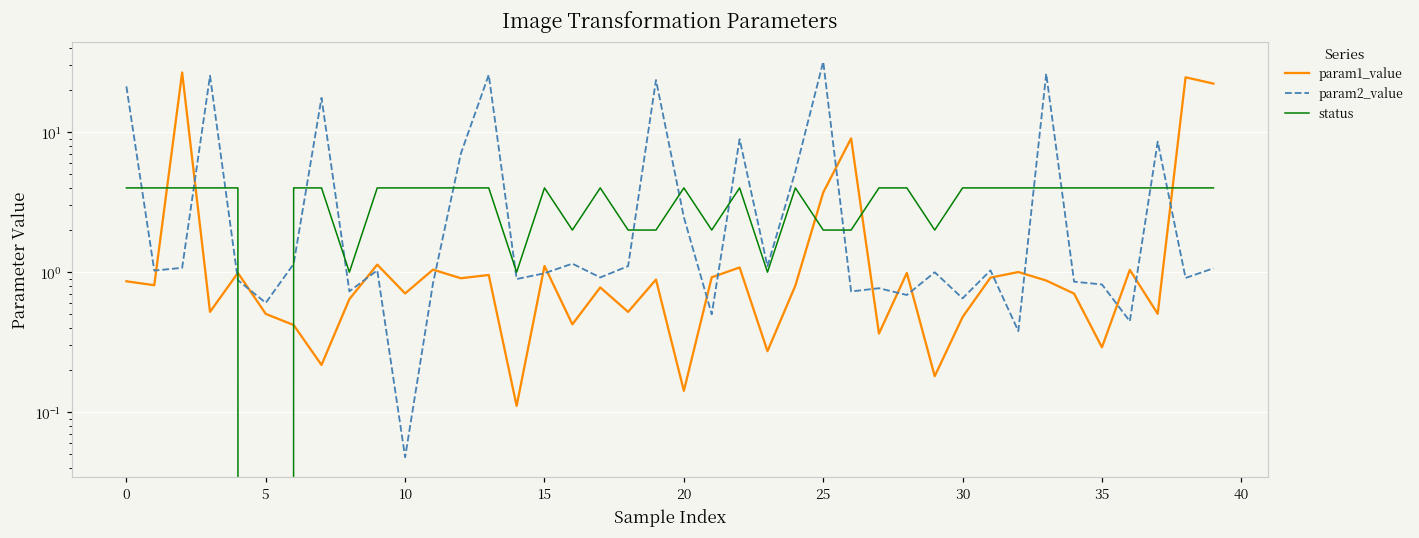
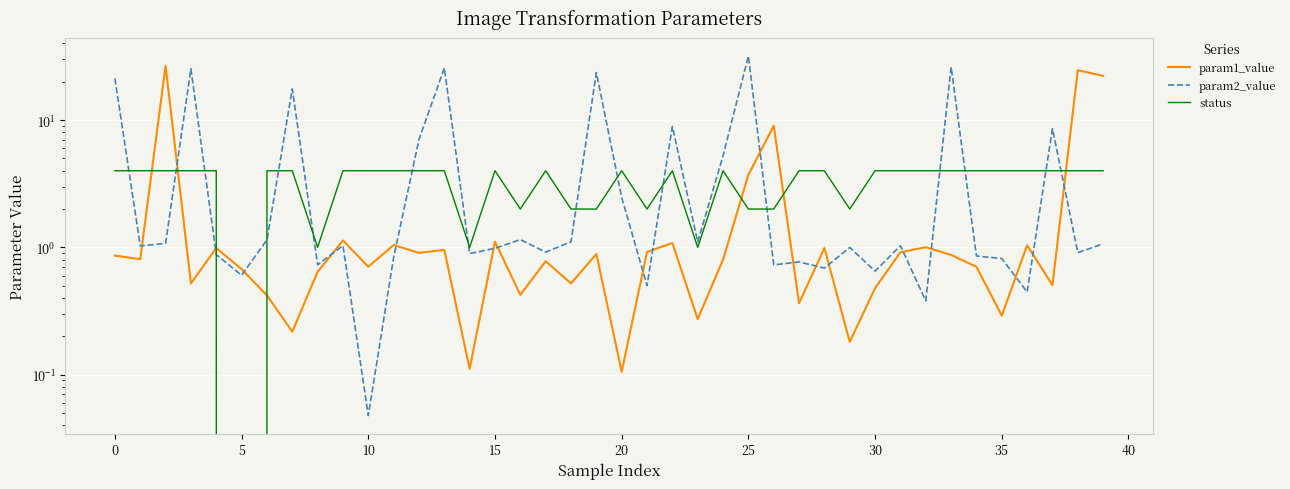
  {
    "param1_value": {
      "0": 0.9,
-     "5": 0.50,
+     "5": 0.7,
      "10": 0.7,
      "15": 1.1,
-     "20": 0.14,
+     "20": 0.11,
      "25": 3.7,
      "30": 0.48,
      "35": 0.29
    },
    "param2_value": {
      "0": 21,
      "5": 0.6,
      "10": 0.048,
      "15": 1.0,
      "20": 2.5,
      "25": 32,
      "30": 0.7,
      "35": 0.8
    },
    "status": {
      "0": 4.0,
      "10": 4.0,
      "15": 4.0,
      "20": 4.0,
      "25": 2.0,
      "30": 4.0,
      "35": 4.0
    }
  }
